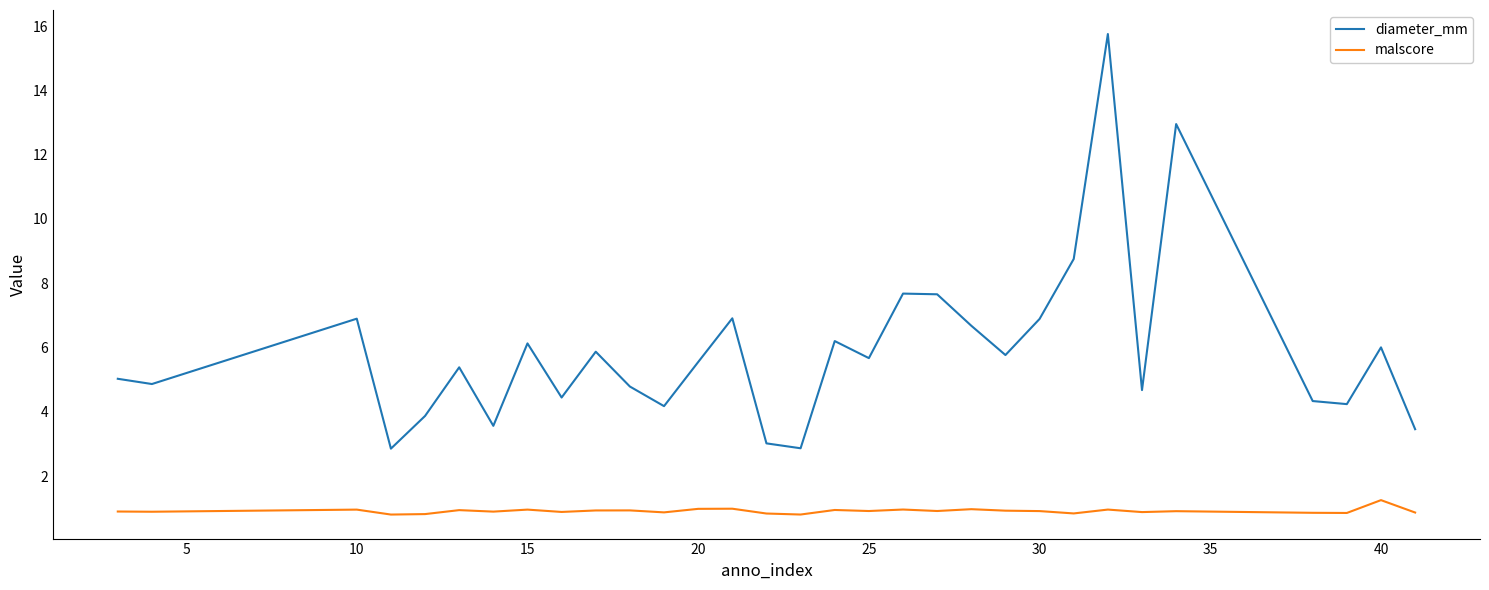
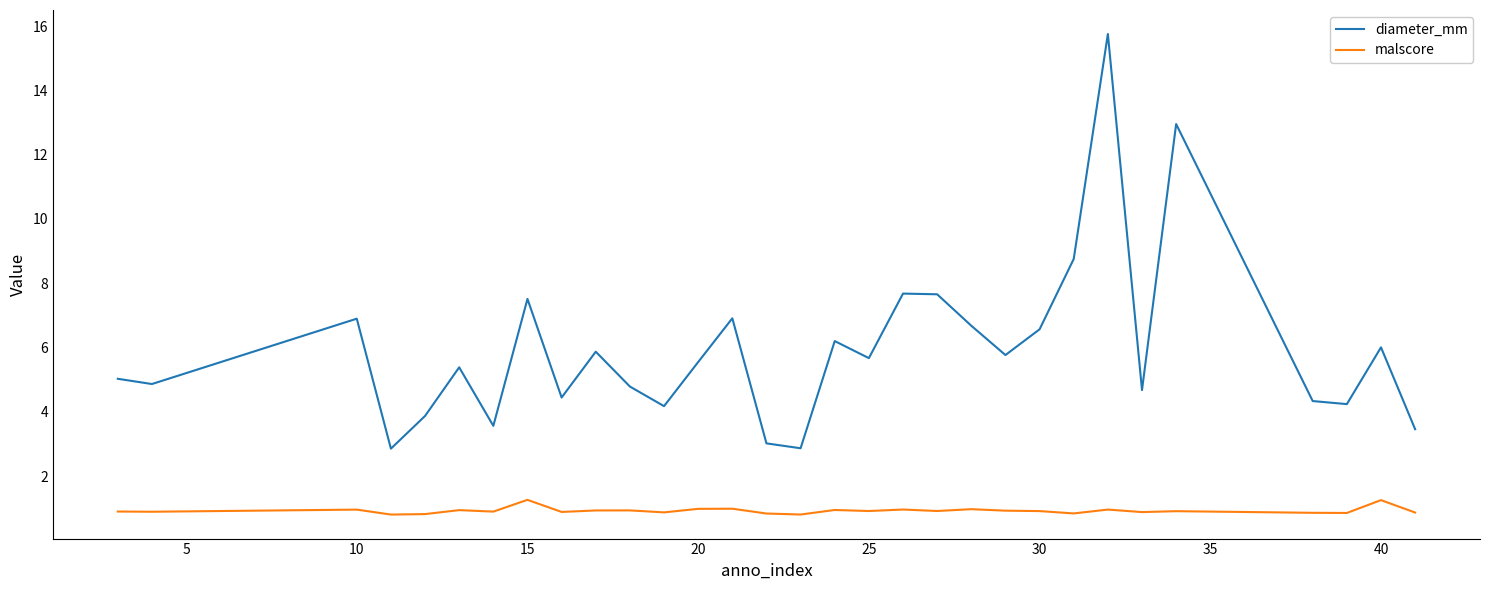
  {
    "diameter_mm": {
      "10": 6.9,
-     "15": 6.1,
+     "15": 7.5,
      "20": 5.5,
      "25": 5.7,
-     "30": 6.9,
+     "30": 6.6,
      "40": 6.0
    },
    "malscore": {
      "10": 1.0,
-     "15": 1.0,
+     "15": 1.3,
      "20": 1.0,
      "25": 0.9,
      "30": 0.9,
      "40": 1.3
    }
  }
